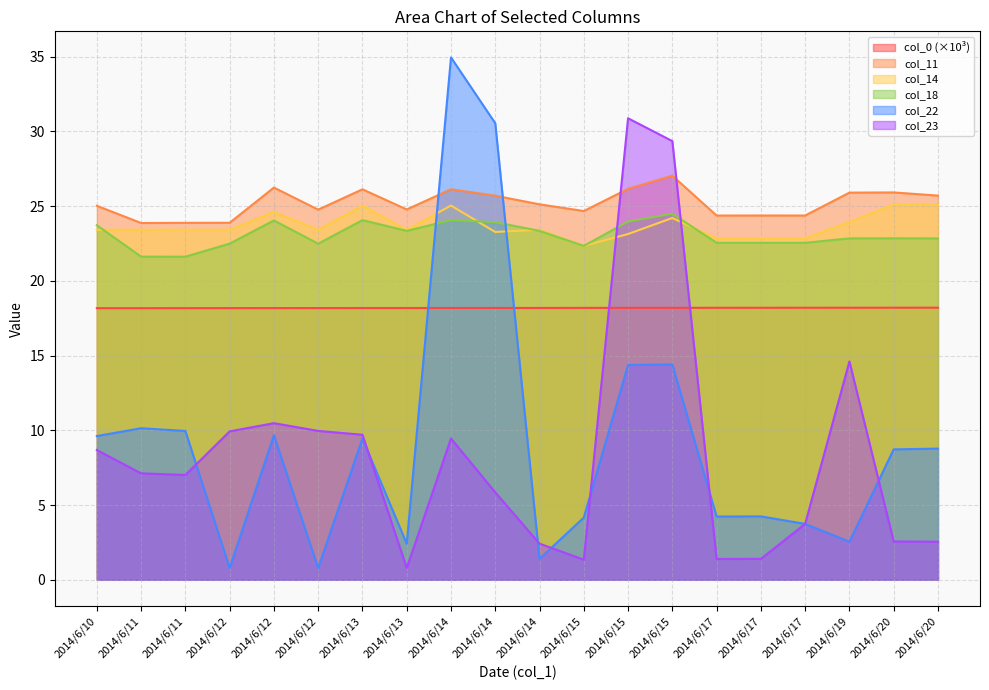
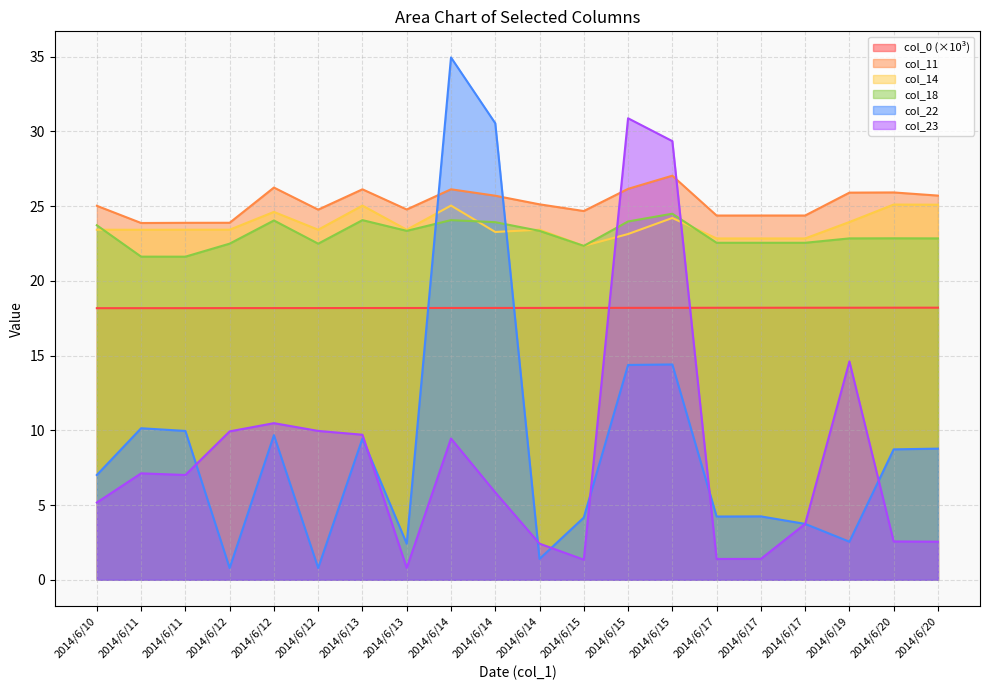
  {
    "col_18": {
      "2014/6/10": 23.7,
      "2014/6/19": 22.8
    },
    "col_22": {
-     "2014/6/10": 9.6,
+     "2014/6/10": 7.0,
      "2014/6/19": 2.5
    },
    "col_23": {
-     "2014/6/10": 8.7,
+     "2014/6/10": 5.2,
      "2014/6/19": 14.6
    }
  }
